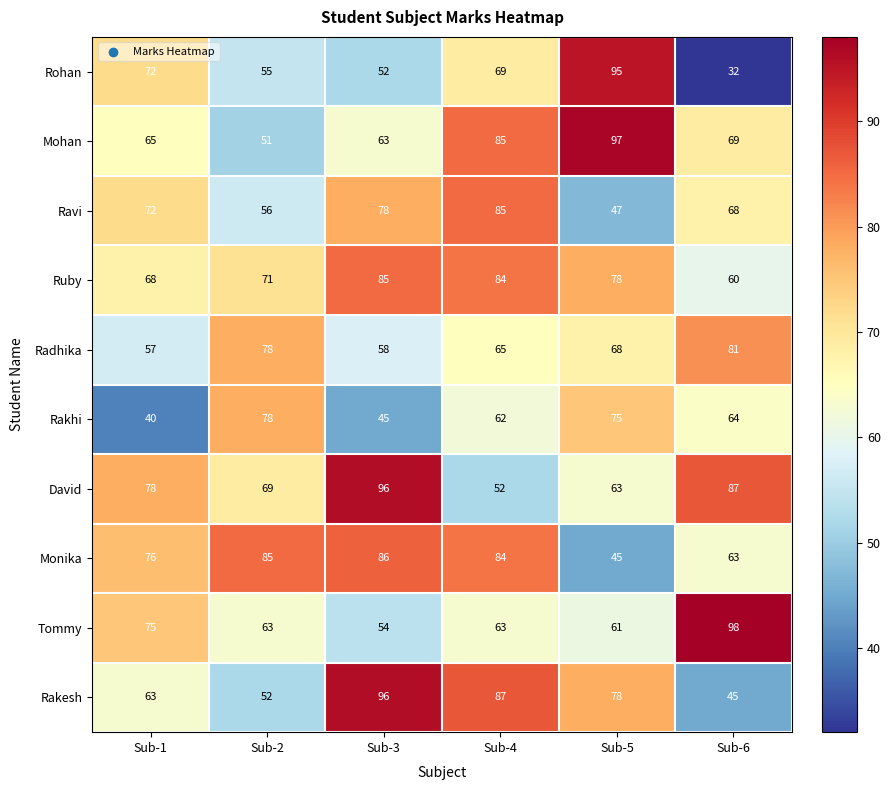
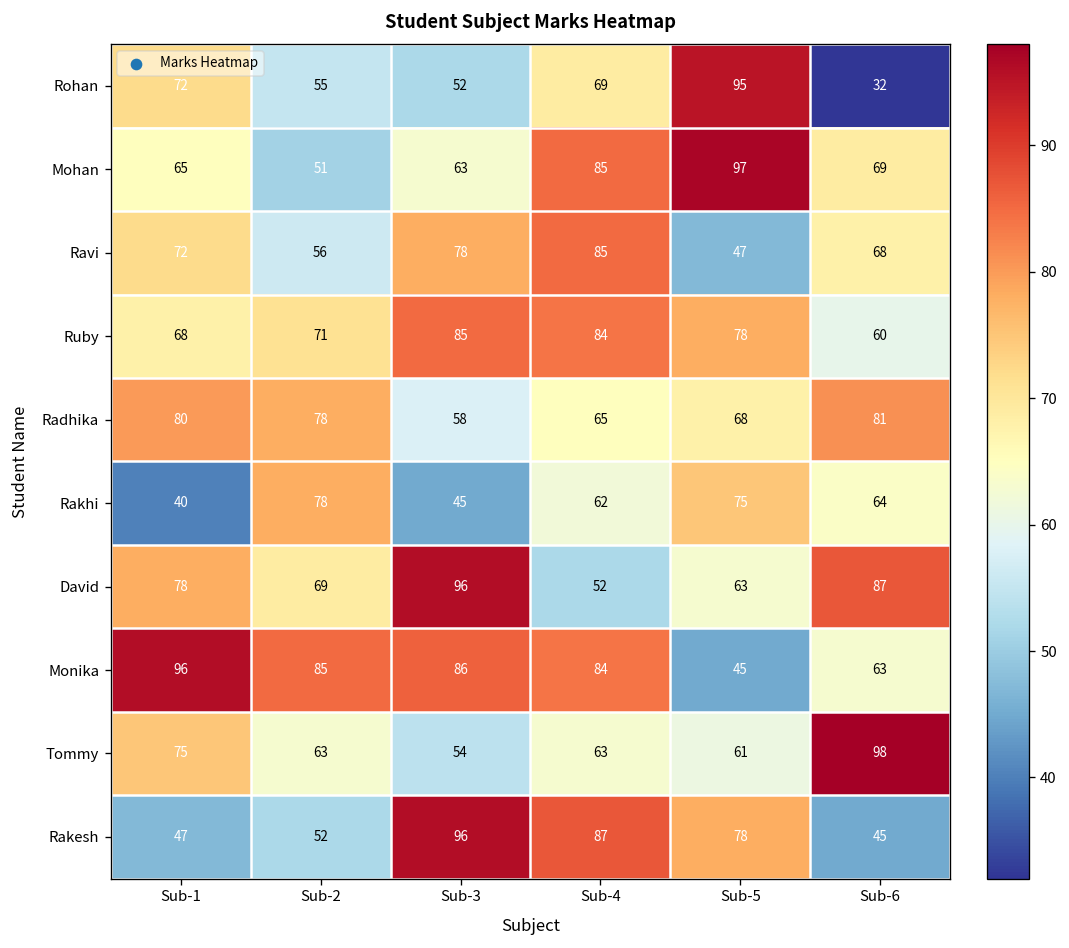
  {
    "Rohan": {
      "Sub-1": 72,
      "Sub-2": 55,
      "Sub-3": 52,
      "Sub-4": 69,
      "Sub-5": 95,
      "Sub-6": 32
    },
    "Mohan": {
      "Sub-1": 65,
      "Sub-2": 51,
      "Sub-3": 63,
      "Sub-4": 85,
      "Sub-5": 97,
      "Sub-6": 69
    },
    "Ravi": {
      "Sub-1": 72,
      "Sub-2": 56,
      "Sub-3": 78,
      "Sub-4": 85,
      "Sub-5": 47,
      "Sub-6": 68
    },
    "Ruby": {
      "Sub-1": 68,
      "Sub-2": 71,
      "Sub-3": 85,
      "Sub-4": 84,
      "Sub-5": 78,
      "Sub-6": 60
    },
    "Radhika": {
-     "Sub-1": 57,
+     "Sub-1": 80,
      "Sub-2": 78,
      "Sub-3": 58,
      "Sub-4": 65,
      "Sub-5": 68,
      "Sub-6": 81
    },
    "Rakhi": {
      "Sub-1": 40,
      "Sub-2": 78,
      "Sub-3": 45,
      "Sub-4": 62,
      "Sub-5": 75,
      "Sub-6": 64
    },
    "David": {
      "Sub-1": 78,
      "Sub-2": 69,
      "Sub-3": 96,
      "Sub-4": 52,
      "Sub-5": 63,
      "Sub-6": 87
    },
    "Monika": {
-     "Sub-1": 76,
+     "Sub-1": 96,
      "Sub-2": 85,
      "Sub-3": 86,
      "Sub-4": 84,
      "Sub-5": 45,
      "Sub-6": 63
    },
    "Tommy": {
      "Sub-1": 75,
      "Sub-2": 63,
      "Sub-3": 54,
      "Sub-4": 63,
      "Sub-5": 61,
      "Sub-6": 98
    },
    "Rakesh": {
-     "Sub-1": 63,
+     "Sub-1": 47,
      "Sub-2": 52,
      "Sub-3": 96,
      "Sub-4": 87,
      "Sub-5": 78,
      "Sub-6": 45
    }
  }
